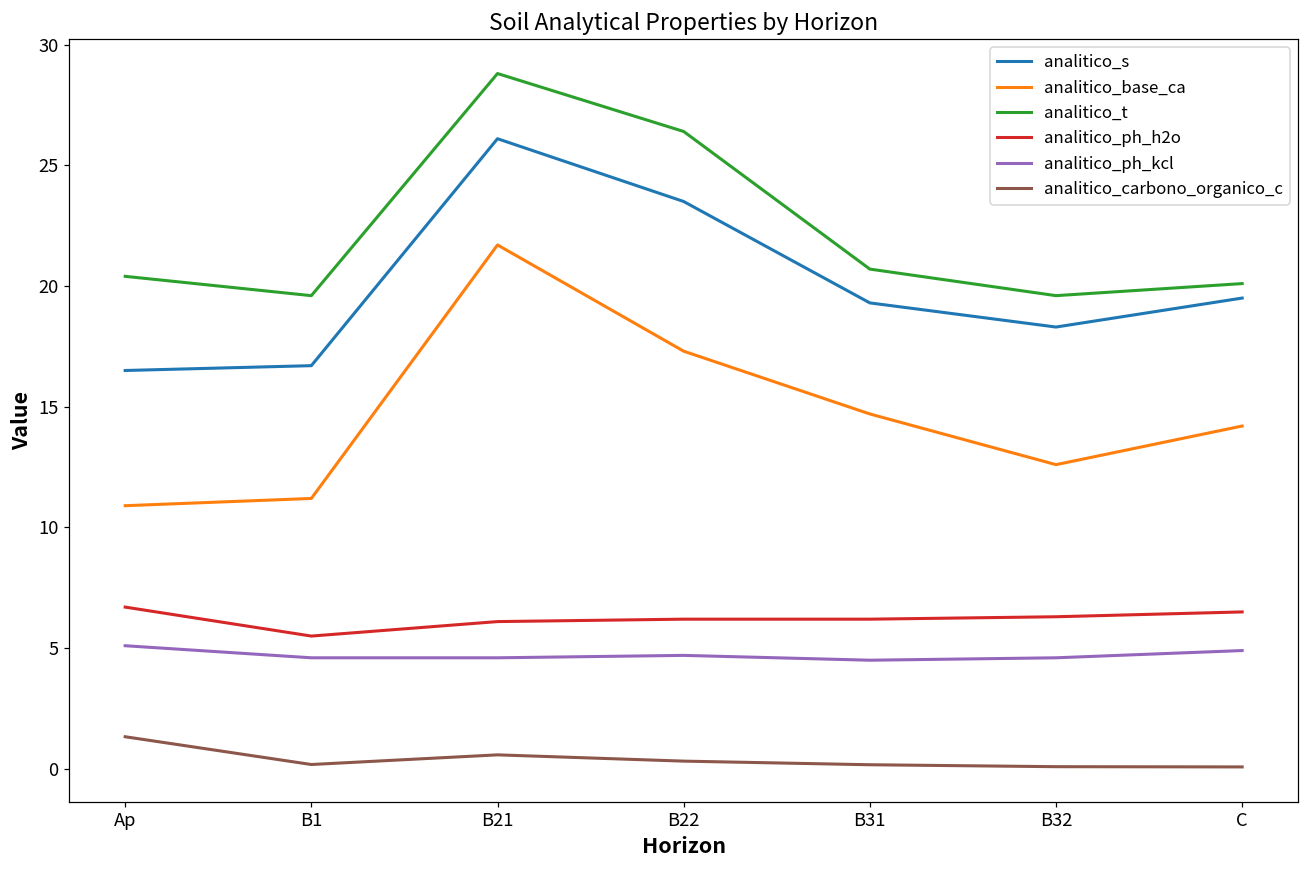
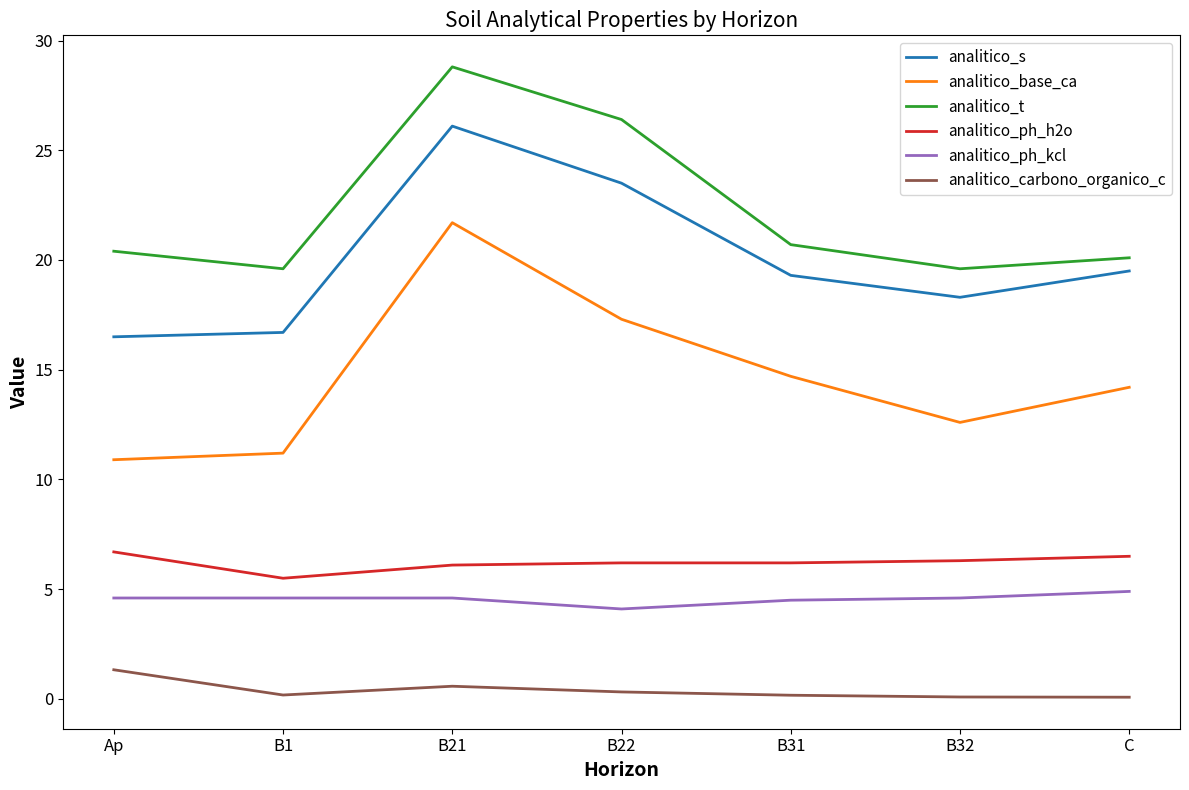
  {
    "analitico_s": {
      "Ap": 16.5,
      "B1": 16.7,
      "B21": 26.1,
      "B22": 23.5,
      "B31": 19.3,
      "B32": 18.3,
      "C": 19.5
    },
    "analitico_base_ca": {
      "Ap": 10.9,
      "B1": 11.2,
      "B21": 21.7,
      "B22": 17.3,
      "B31": 14.7,
      "B32": 12.6,
      "C": 14.2
    },
    "analitico_t": {
      "Ap": 20.4,
      "B1": 19.6,
      "B21": 28.8,
      "B22": 26.4,
      "B31": 20.7,
      "B32": 19.6,
      "C": 20.1
    },
    "analitico_ph_h2o": {
      "Ap": 6.7,
      "B1": 5.5,
      "B21": 6.1,
      "B22": 6.2,
      "B31": 6.2,
      "B32": 6.3,
      "C": 6.5
    },
    "analitico_ph_kcl": {
-     "Ap": 5.1,
+     "Ap": 4.6,
      "B1": 4.6,
      "B21": 4.6,
-     "B22": 4.7,
+     "B22": 4.1,
      "B31": 4.5,
      "B32": 4.6,
      "C": 4.9
    },
    "analitico_carbono_organico_c": {
      "Ap": 1.3,
      "B1": 0.2,
      "B21": 0.6,
      "B22": 0.3,
      "B31": 0.2,
      "B32": 0.1,
      "C": 0.1
    }
  }
